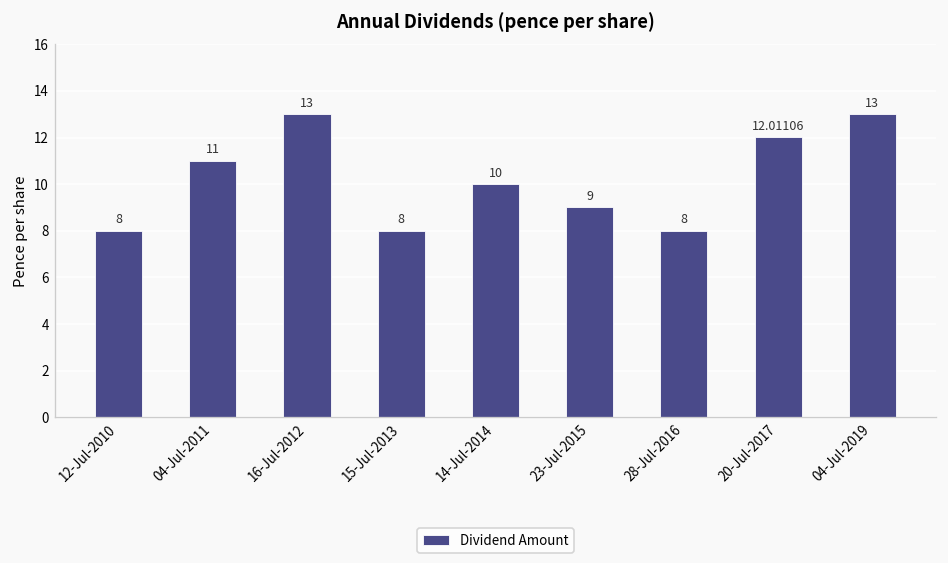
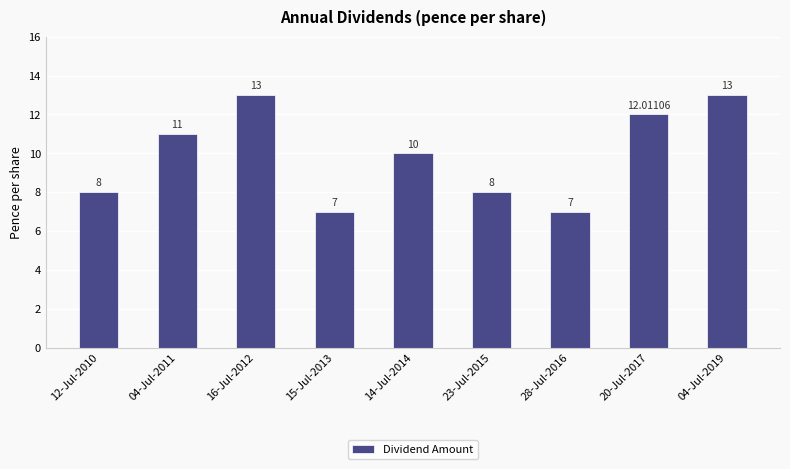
  {
    "12-Jul-2010": 8,
    "04-Jul-2011": 11,
    "16-Jul-2012": 13,
-   "15-Jul-2013": 8,
+   "15-Jul-2013": 7,
    "14-Jul-2014": 10,
-   "23-Jul-2015": 9,
-   "28-Jul-2016": 8,
+   "23-Jul-2015": 8,
+   "28-Jul-2016": 7,
    "20-Jul-2017": 12.01106,
    "04-Jul-2019": 13
  }
